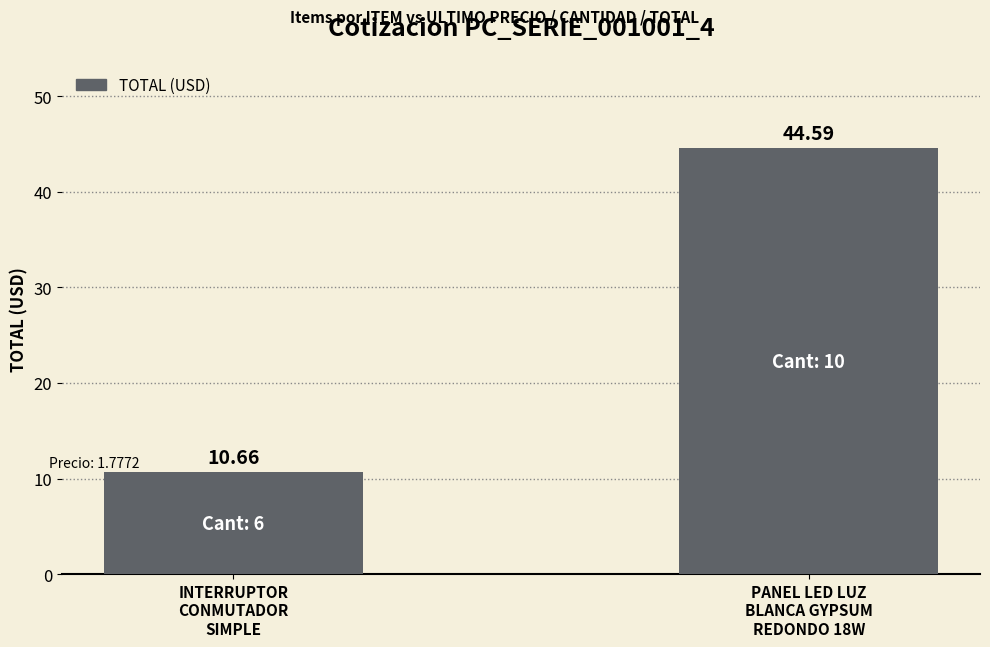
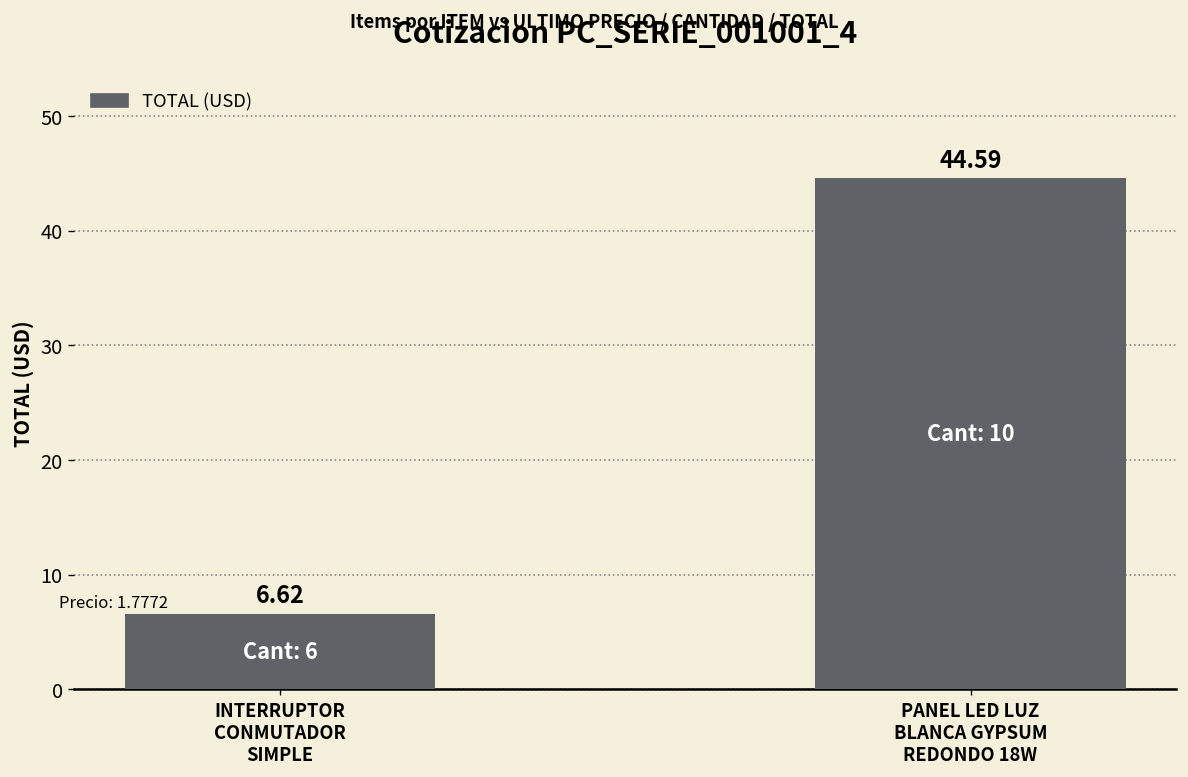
  {
-   "INTERRUPTOR CONMUTADOR SIMPLE": 10.66,
+   "INTERRUPTOR CONMUTADOR SIMPLE": 6.62,
    "PANEL LED LUZ BLANCA GYPSUM REDONDO 18W": 44.59
  }
